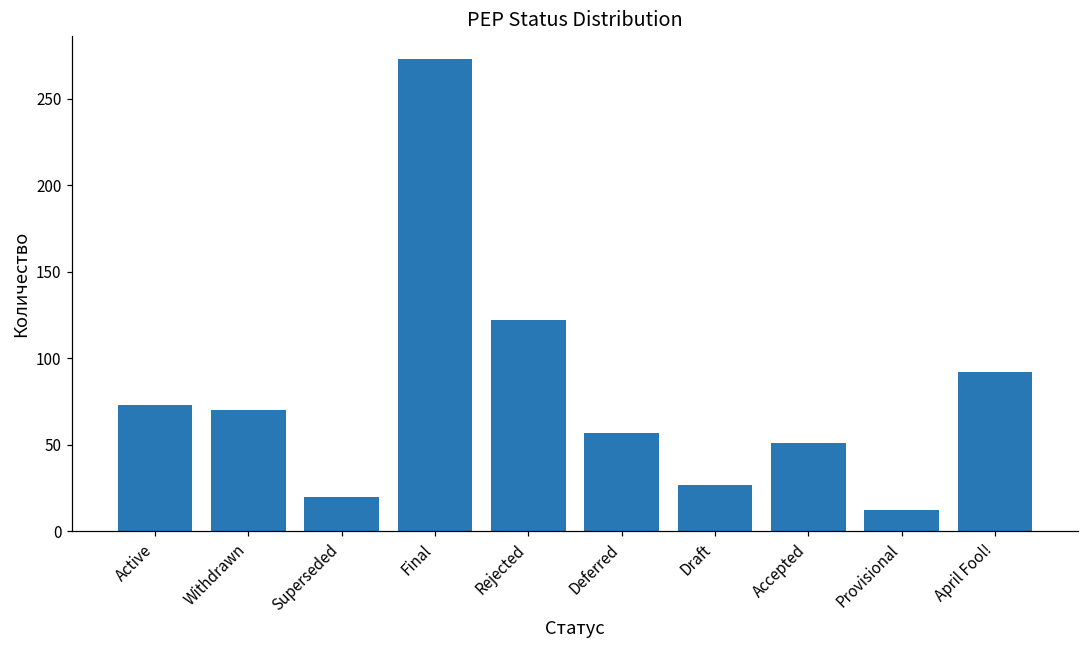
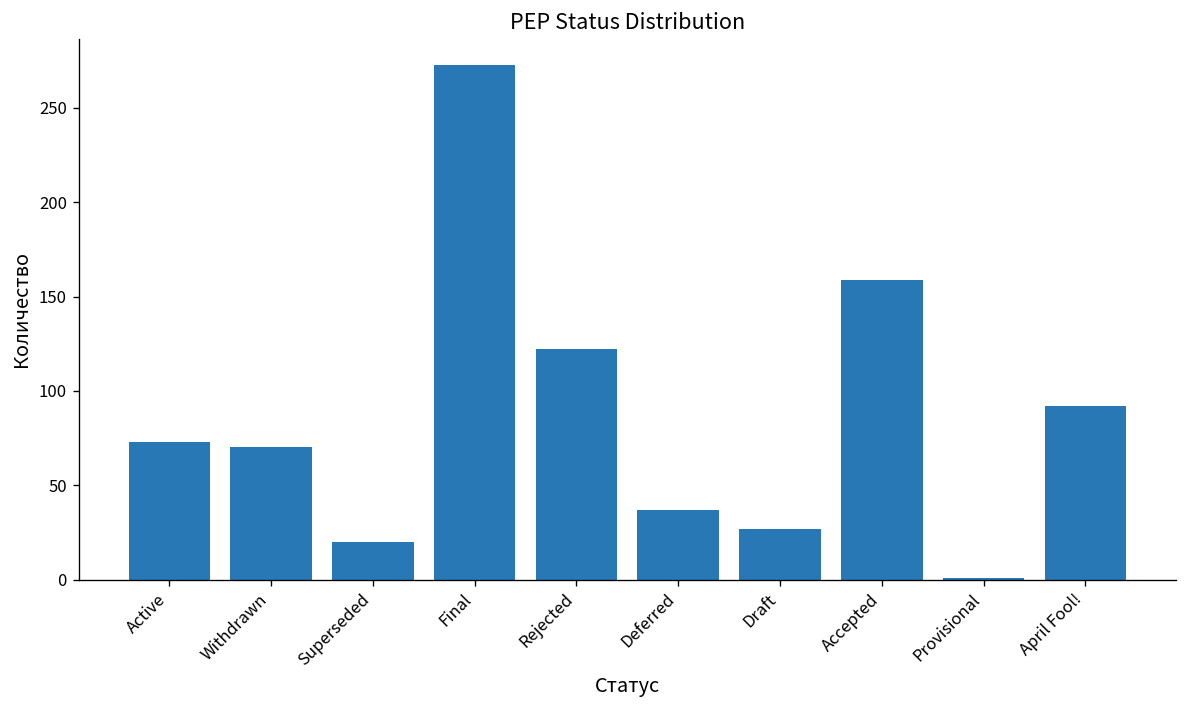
  {
    "Active": 73,
    "Withdrawn": 70,
    "Superseded": 20,
    "Final": 273,
    "Rejected": 122,
-   "Deferred": 57,
+   "Deferred": 37,
    "Draft": 27,
-   "Accepted": 51,
-   "Provisional": 12,
+   "Accepted": 159,
+   "Provisional": 1,
    "April Fool!": 92
  }
